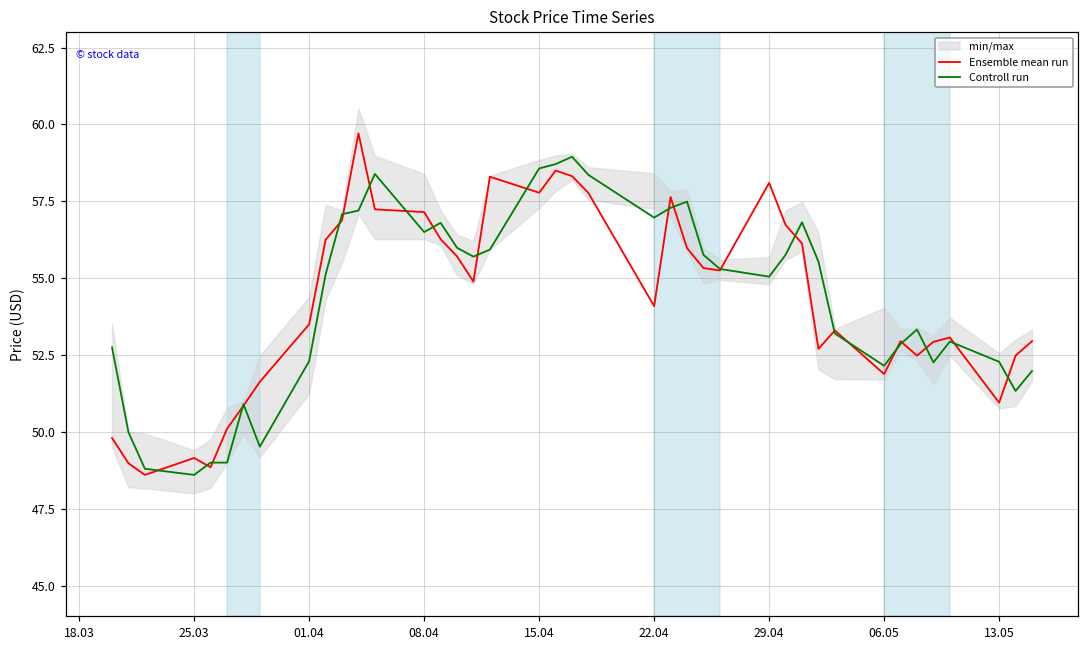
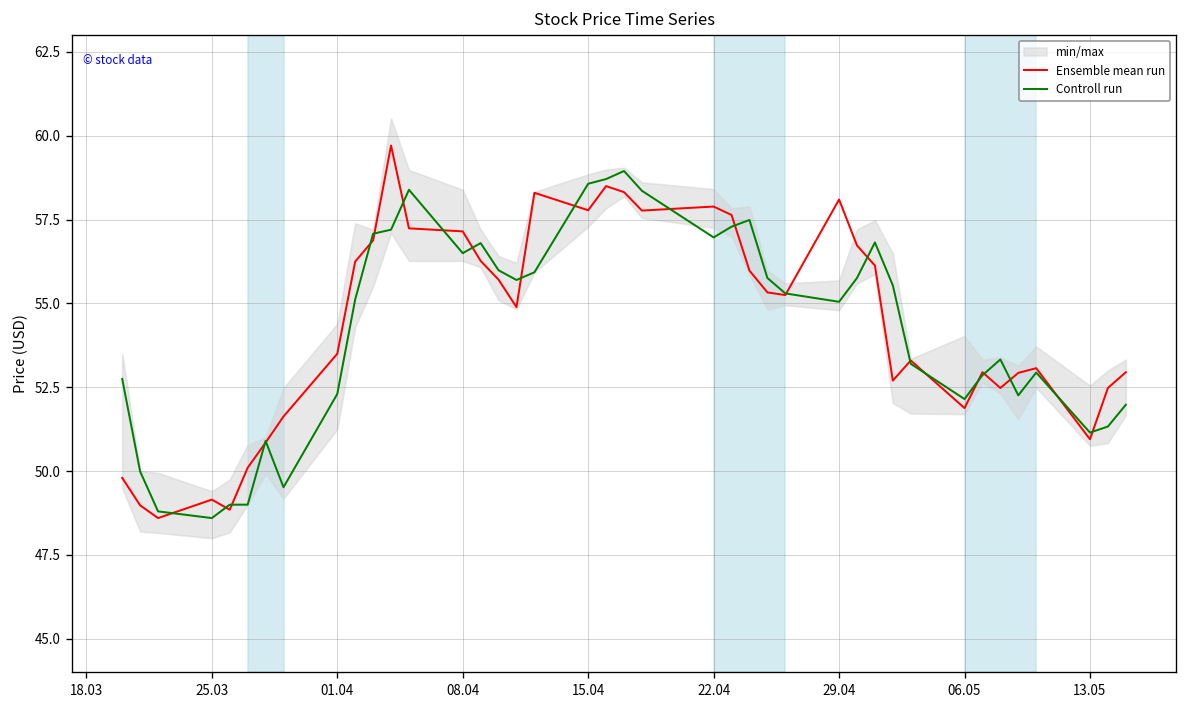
  {
    "Ensemble mean run": {
      "25.03": 49.2,
      "01.04": 53.5,
      "08.04": 57.2,
      "15.04": 57.8,
-     "22.04": 54.1,
+     "22.04": 57.9,
      "29.04": 58.1,
      "06.05": 51.9,
      "13.05": 51.0
    },
    "Controll run": {
      "25.03": 48.6,
      "01.04": 52.3,
      "08.04": 56.5,
      "15.04": 58.6,
      "22.04": 57.0,
      "29.04": 55.1,
      "06.05": 52.2,
-     "13.05": 52.3
+     "13.05": 51.2
    }
  }
